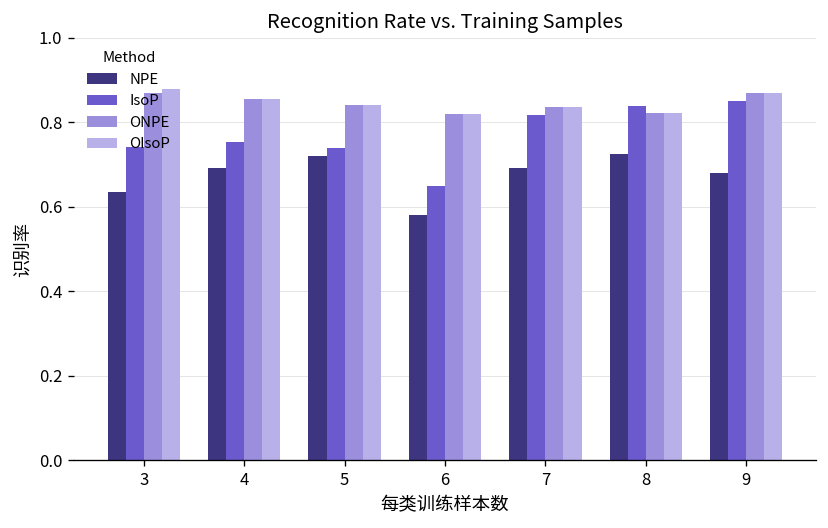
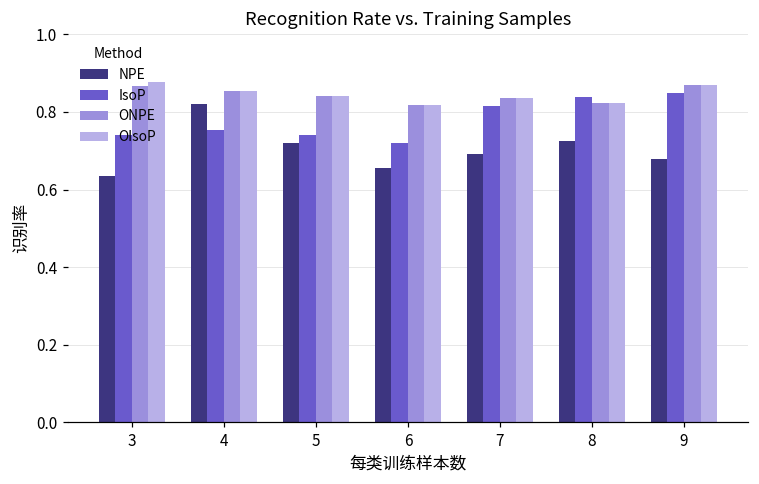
  {
    "NPE": {
      "3": 0.64,
-     "4": 0.69,
+     "4": 0.82,
      "5": 0.72,
-     "6": 0.58,
+     "6": 0.66,
      "7": 0.69,
      "8": 0.73,
      "9": 0.68
    },
    "IsoP": {
      "3": 0.74,
      "4": 0.75,
      "5": 0.74,
-     "6": 0.65,
+     "6": 0.72,
      "7": 0.82,
      "8": 0.84,
      "9": 0.85
    }
  }
